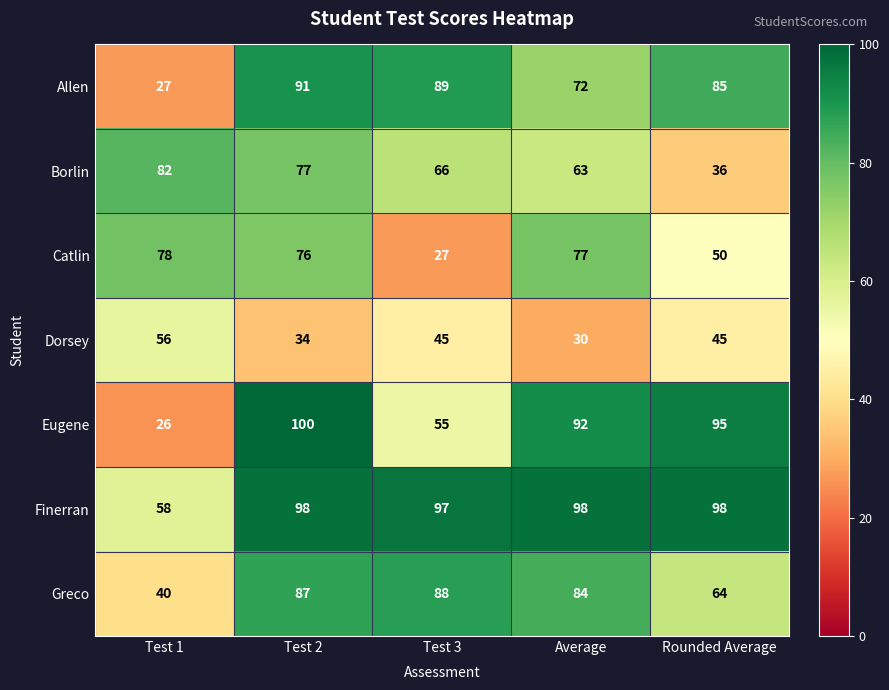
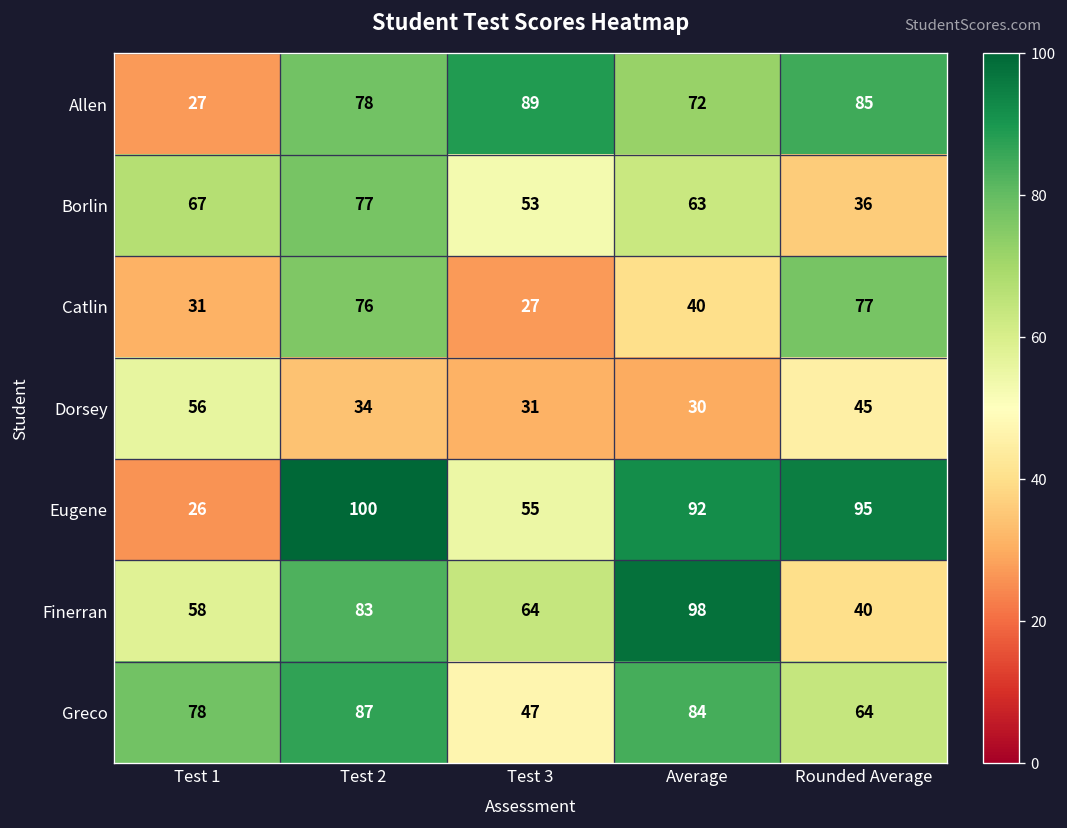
  {
    "Allen": {
      "Test 1": 27,
-     "Test 2": 91,
+     "Test 2": 78,
      "Test 3": 89,
      "Average": 72,
      "Rounded Average": 85
    },
    "Borlin": {
-     "Test 1": 82,
+     "Test 1": 67,
      "Test 2": 77,
-     "Test 3": 66,
+     "Test 3": 53,
      "Average": 63,
      "Rounded Average": 36
    },
    "Catlin": {
-     "Test 1": 78,
+     "Test 1": 31,
      "Test 2": 76,
      "Test 3": 27,
-     "Average": 77,
-     "Rounded Average": 50
+     "Average": 40,
+     "Rounded Average": 77
    },
    "Dorsey": {
      "Test 1": 56,
      "Test 2": 34,
-     "Test 3": 45,
+     "Test 3": 31,
      "Average": 30,
      "Rounded Average": 45
    },
    "Eugene": {
      "Test 1": 26,
      "Test 2": 100,
      "Test 3": 55,
      "Average": 92,
      "Rounded Average": 95
    },
    "Finerran": {
      "Test 1": 58,
-     "Test 2": 98,
-     "Test 3": 97,
+     "Test 2": 83,
+     "Test 3": 64,
      "Average": 98,
-     "Rounded Average": 98
+     "Rounded Average": 40
    },
    "Greco": {
-     "Test 1": 40,
+     "Test 1": 78,
      "Test 2": 87,
-     "Test 3": 88,
+     "Test 3": 47,
      "Average": 84,
      "Rounded Average": 64
    }
  }
